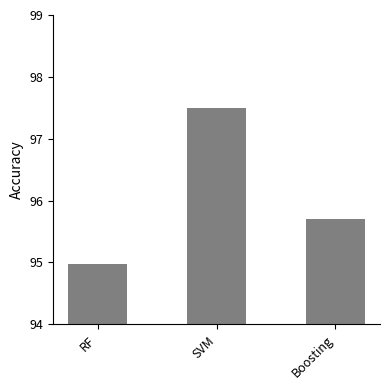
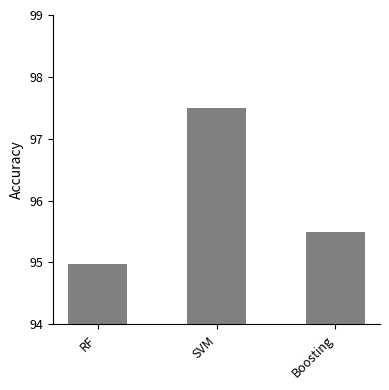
  {
    "RF": 95.0,
    "SVM": 97.5,
-   "Boosting": 95.7
+   "Boosting": 95.5
  }
